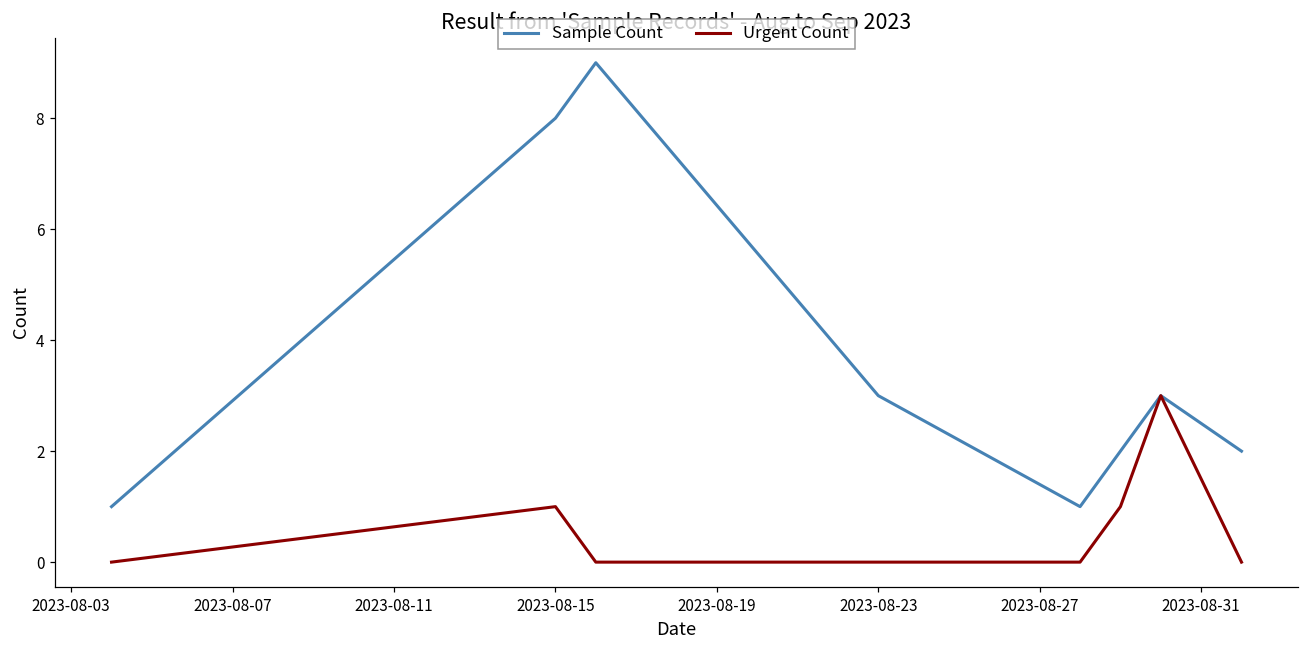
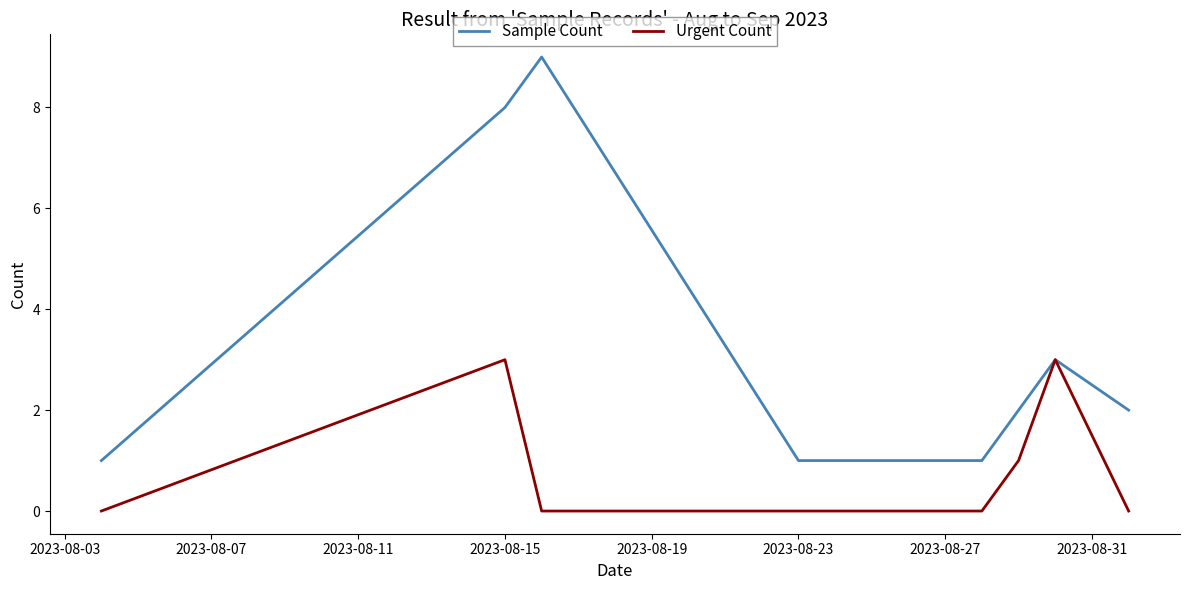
  {
    "Sample Count": {
      "2023-08-15": 8,
-     "2023-08-23": 3
+     "2023-08-23": 1
    },
    "Urgent Count": {
-     "2023-08-15": 1,
+     "2023-08-15": 3,
      "2023-08-23": 0
    }
  }
